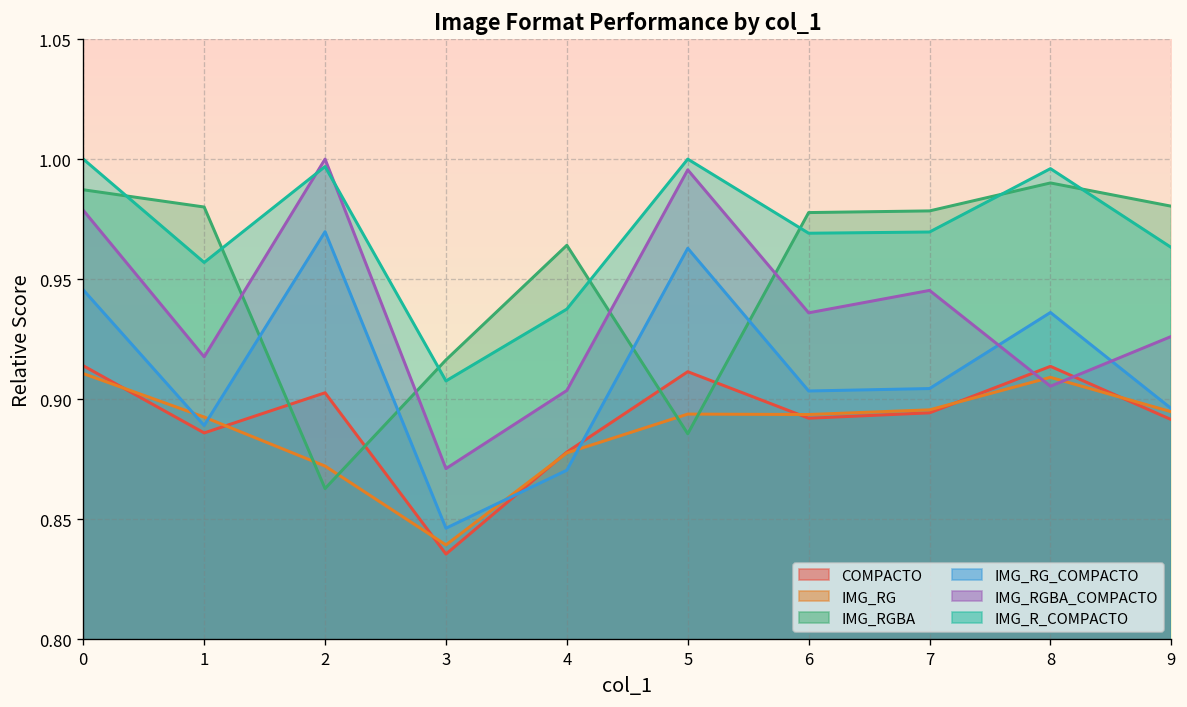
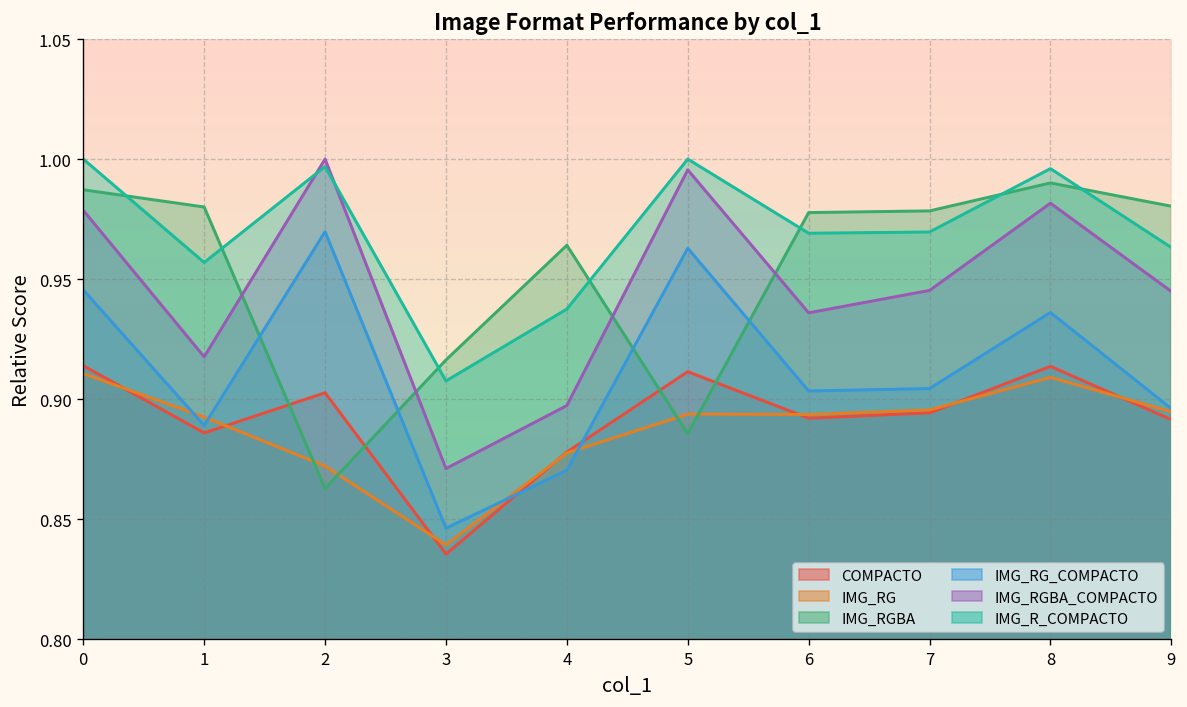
  {
    "IMG_RGBA_COMPACTO": {
      "0": 0.979,
      "1": 0.918,
      "2": 1.000,
      "3": 0.871,
-     "4": 0.904,
+     "4": 0.897,
      "5": 0.996,
      "6": 0.936,
      "7": 0.945,
-     "8": 0.905,
-     "9": 0.926
+     "8": 0.982,
+     "9": 0.945
    }
  }
